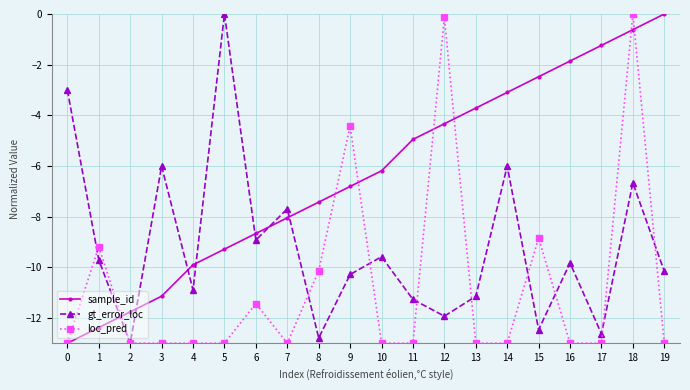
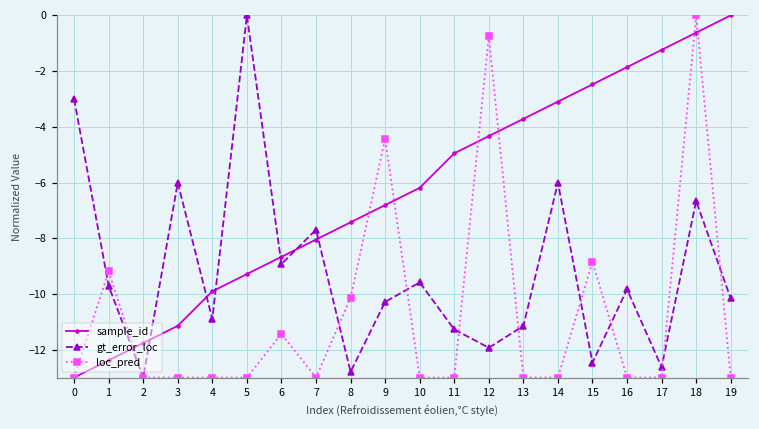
  {
    "loc_pred": {
      "1": -9.2,
      "3": -13.0,
      "4": -13.0,
      "5": -13.0,
      "6": -11.4,
      "7": -13.0,
      "8": -10.1,
      "9": -4.4,
      "10": -13.0,
      "11": -13.0,
-     "12": -0.1,
+     "12": -0.7,
      "13": -13.0,
      "14": -13.0,
      "15": -8.8,
      "16": -13.0,
      "17": -13.0,
      "18": 0.0,
      "19": -13.0
    }
  }
